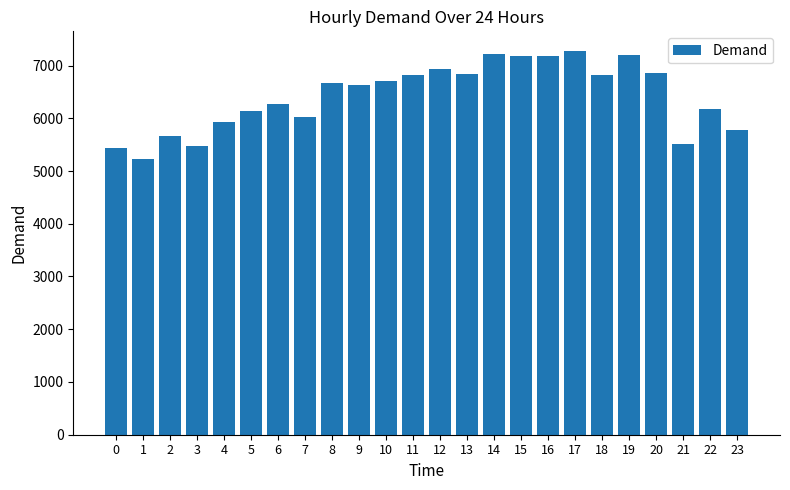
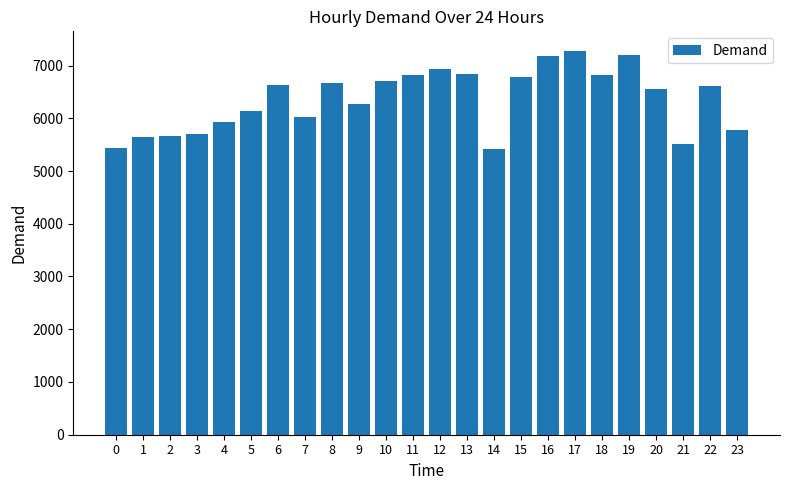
  {
    "0": 5400,
-   "1": 5200,
+   "1": 5600,
    "2": 5700,
-   "3": 5500,
+   "3": 5700,
    "4": 5900,
    "5": 6100,
-   "6": 6300,
+   "6": 6600,
    "7": 6000,
    "8": 6700,
-   "9": 6600,
+   "9": 6300,
    "10": 6700,
    "11": 6800,
    "12": 6900,
    "13": 6800,
-   "14": 7200,
-   "15": 7200,
+   "14": 5400,
+   "15": 6800,
    "16": 7200,
    "17": 7300,
    "18": 6800,
    "19": 7200,
-   "20": 6900,
+   "20": 6600,
    "21": 5500,
-   "22": 6200,
+   "22": 6600,
    "23": 5800
  }
